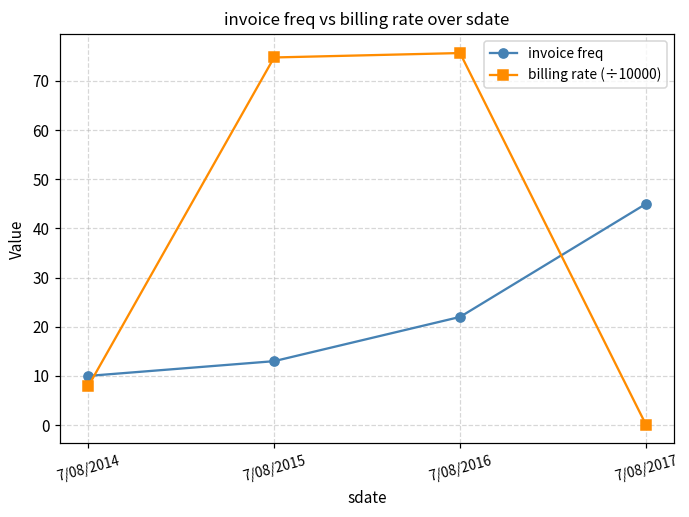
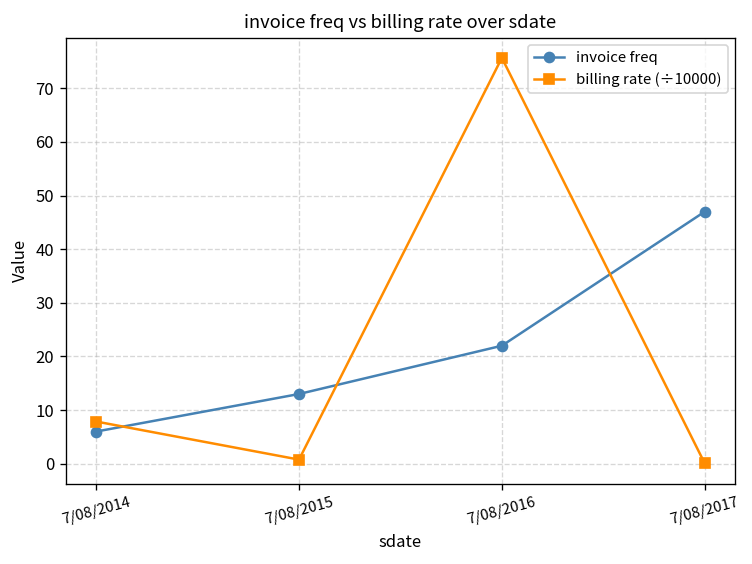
  {
    "invoice freq": {
-     "7/08/2014": 10,
+     "7/08/2014": 6,
      "7/08/2015": 13,
      "7/08/2016": 22,
-     "7/08/2017": 45
+     "7/08/2017": 47
    },
    "billing rate (÷10000)": {
      "7/08/2014": 8,
-     "7/08/2015": 75,
+     "7/08/2015": 1,
      "7/08/2016": 76,
      "7/08/2017": 0
    }
  }
